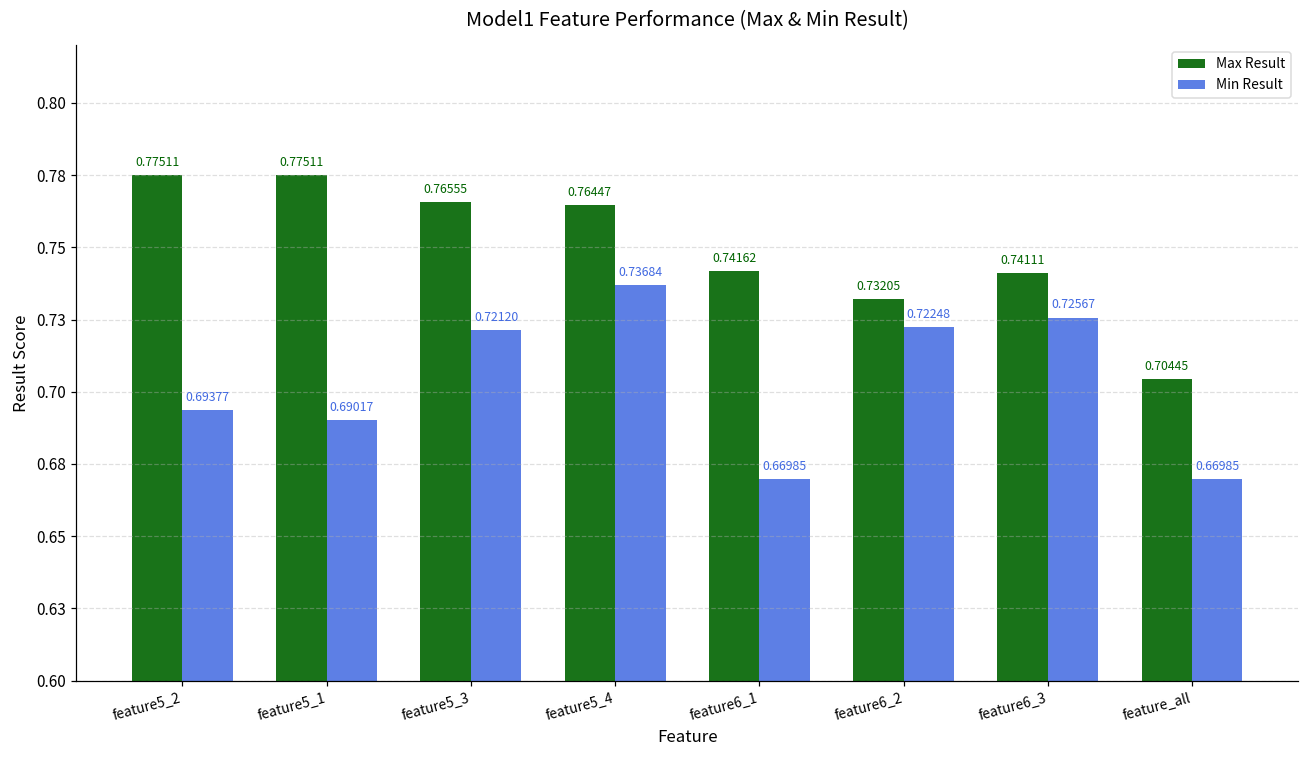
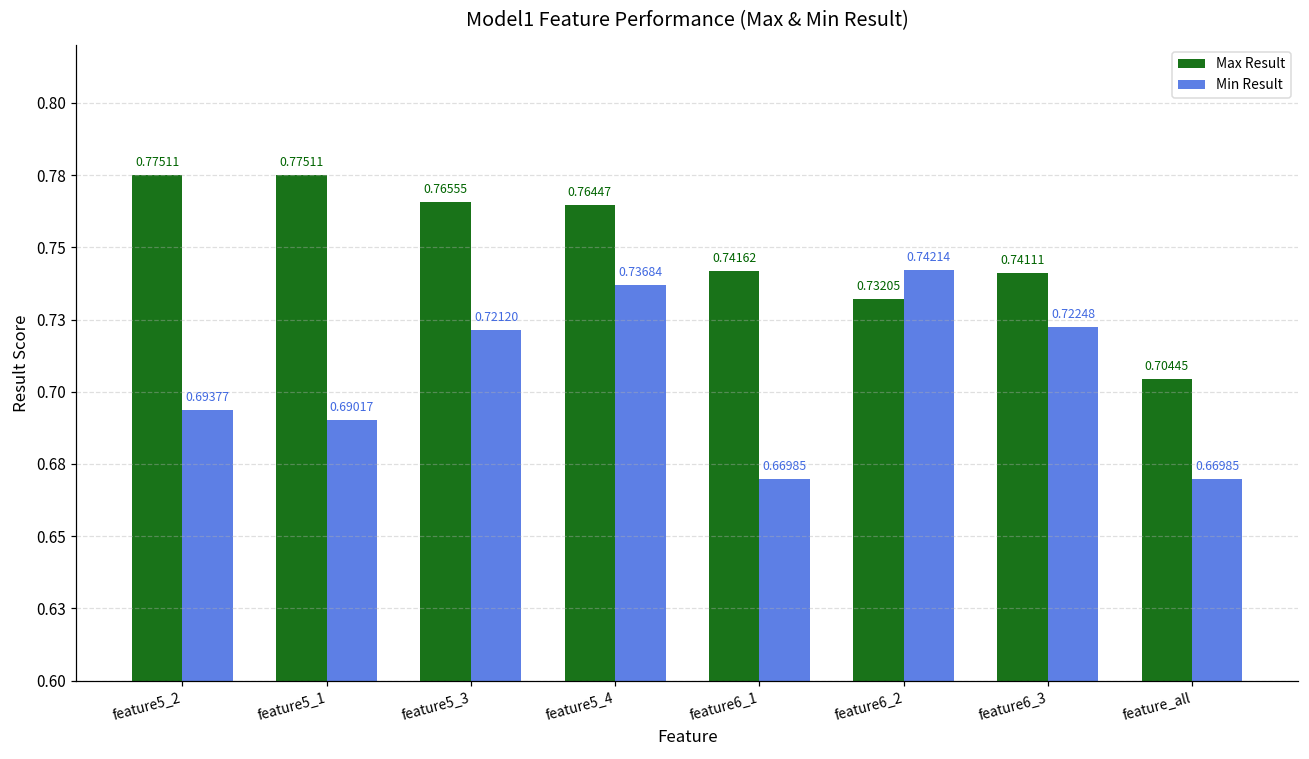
  {
    "Max Result": {
      "feature5_2": 0.77511,
      "feature5_1": 0.77511,
      "feature5_3": 0.76555,
      "feature5_4": 0.76447,
      "feature6_1": 0.74162,
      "feature6_2": 0.73205,
      "feature6_3": 0.74111,
      "feature_all": 0.70445
    },
    "Min Result": {
      "feature5_2": 0.69377,
      "feature5_1": 0.69017,
      "feature5_3": 0.72120,
      "feature5_4": 0.73684,
      "feature6_1": 0.66985,
-     "feature6_2": 0.72248,
-     "feature6_3": 0.72567,
+     "feature6_2": 0.74214,
+     "feature6_3": 0.72248,
      "feature_all": 0.66985
    }
  }
